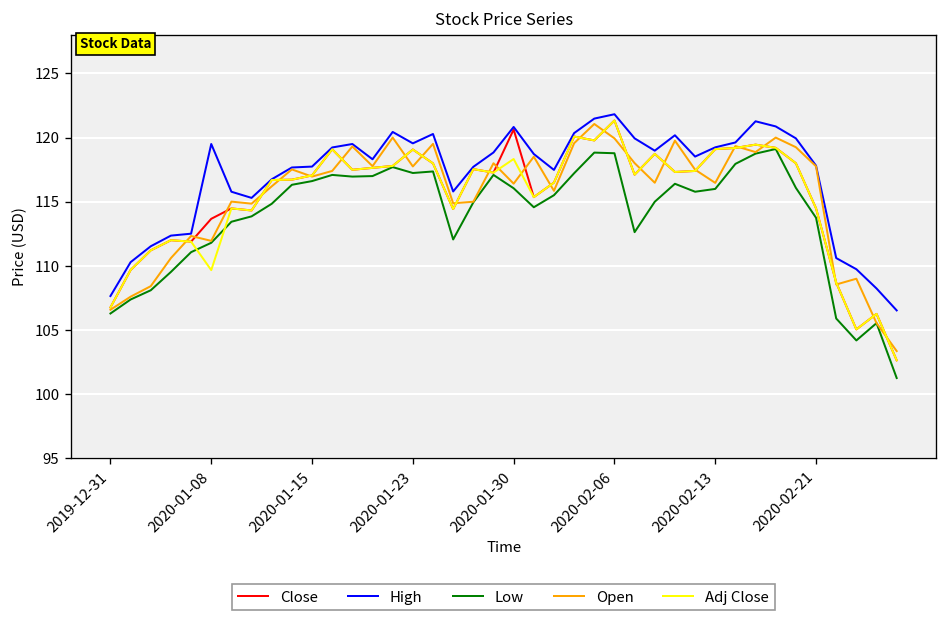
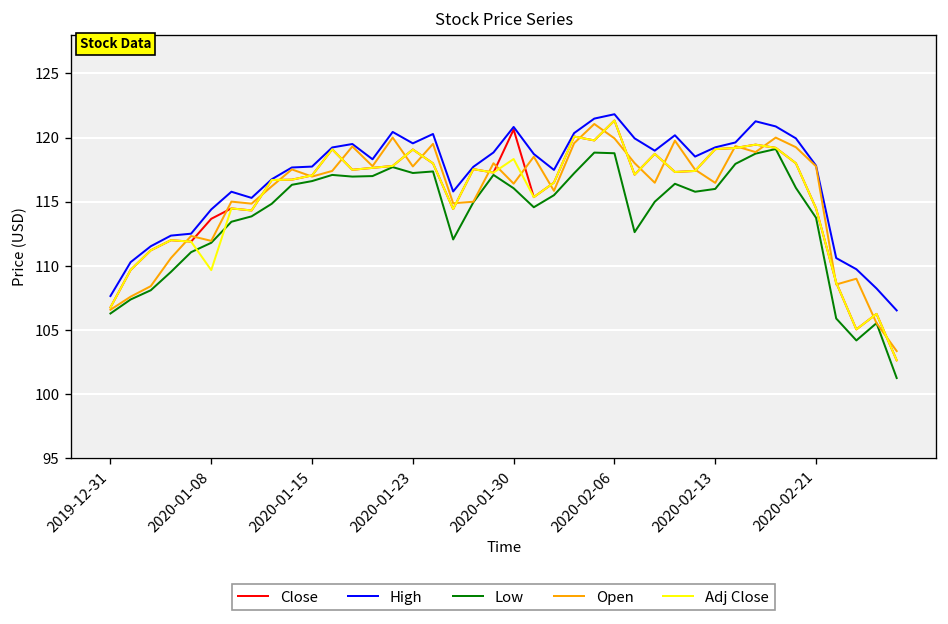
  {
    "Close": {
      "2020-01-08": 113.7
    },
    "High": {
      "2019-12-31": 107.7,
-     "2020-01-08": 119.5,
+     "2020-01-08": 114.4,
      "2020-01-15": 117.7,
      "2020-01-23": 119.6,
      "2020-02-06": 121.8
    },
    "Low": {
      "2019-12-31": 106.3,
      "2020-01-15": 116.6,
      "2020-01-23": 117.2,
      "2020-01-30": 116.1,
      "2020-02-06": 118.8,
      "2020-02-13": 116.0,
      "2020-02-21": 113.8
    },
    "Open": {
      "2020-01-23": 117.8,
      "2020-01-30": 116.4,
      "2020-02-06": 119.9,
      "2020-02-13": 116.5
    },
    "Adj Close": {
      "2020-01-08": 109.7,
      "2020-01-30": 118.3
    }
  }
